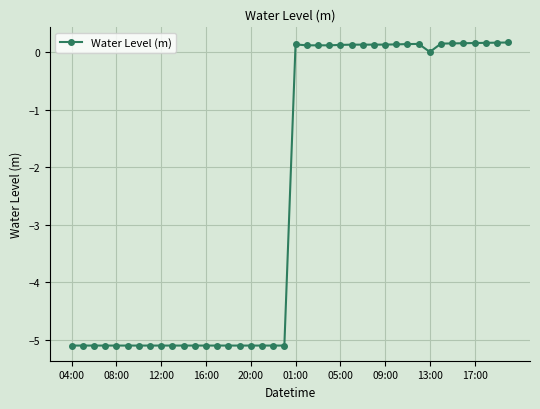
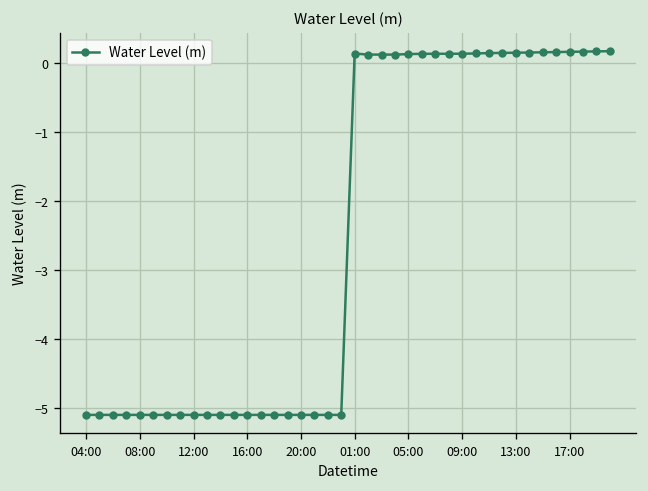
  {
    "04:00": -5.1,
    "08:00": -5.1,
    "12:00": -5.1,
    "16:00": -5.1,
    "20:00": -5.1,
    "01:00": 0.1,
    "05:00": 0.1,
    "09:00": 0.1,
-   "13:00": 0.0,
+   "13:00": 0.2,
    "17:00": 0.2
  }
